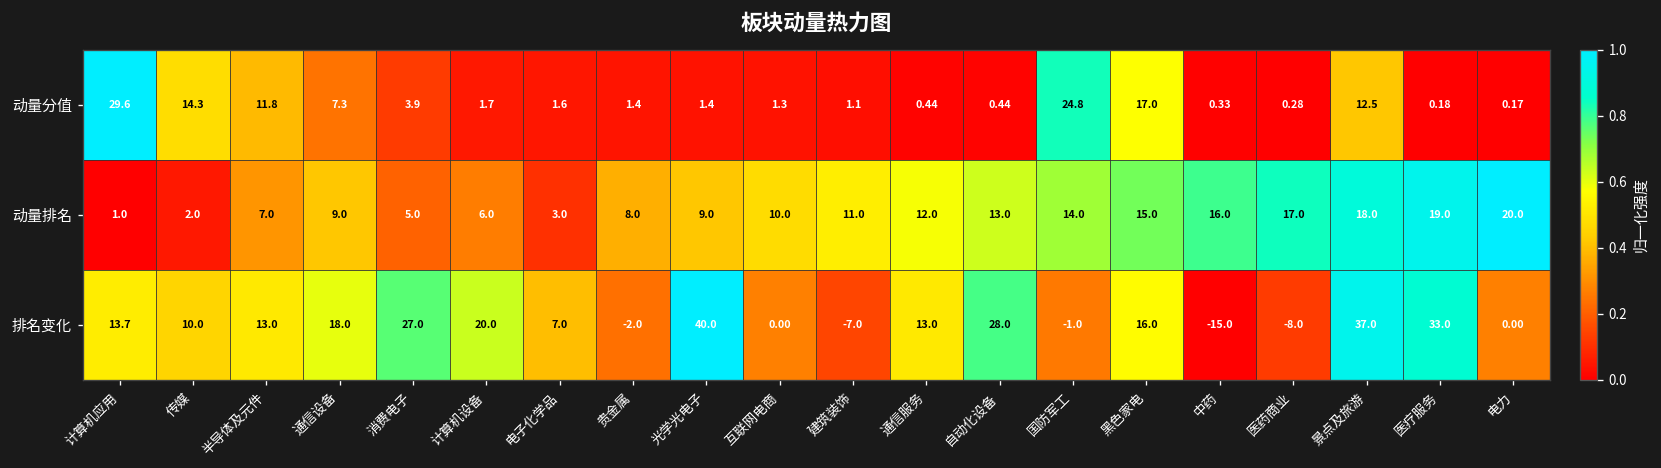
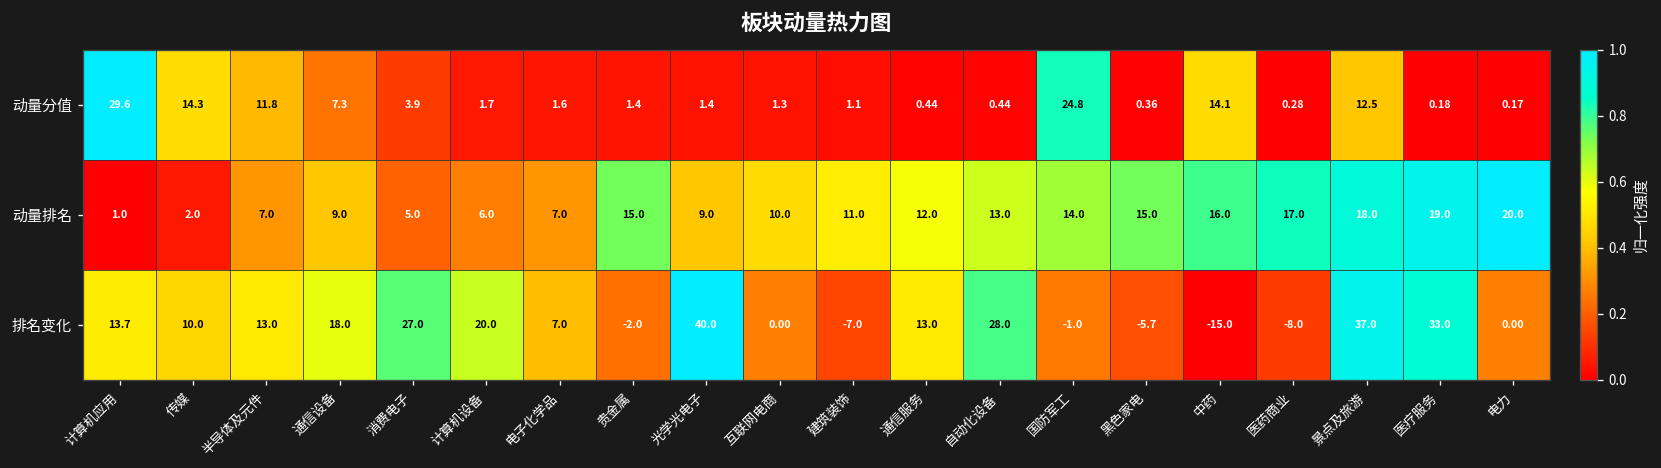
  {
    "动量分值": {
      "计算机应用": 29.6,
      "传媒": 14.3,
      "半导体及元件": 11.8,
      "通信设备": 7.3,
      "消费电子": 3.9,
      "计算机设备": 1.7,
      "电子化学品": 1.6,
      "贵金属": 1.4,
      "光学光电子": 1.4,
      "互联网电商": 1.3,
      "建筑装饰": 1.1,
      "通信服务": 0.44,
      "自动化设备": 0.44,
      "国防军工": 24.8,
-     "黑色家电": 17.0,
-     "中药": 0.33,
+     "黑色家电": 0.36,
+     "中药": 14.1,
      "医药商业": 0.28,
      "景点及旅游": 12.5,
      "医疗服务": 0.18,
      "电力": 0.17
    },
    "动量排名": {
      "计算机应用": 1.0,
      "传媒": 2.0,
      "半导体及元件": 7.0,
      "通信设备": 9.0,
      "消费电子": 5.0,
      "计算机设备": 6.0,
-     "电子化学品": 3.0,
-     "贵金属": 8.0,
+     "电子化学品": 7.0,
+     "贵金属": 15.0,
      "光学光电子": 9.0,
      "互联网电商": 10.0,
      "建筑装饰": 11.0,
      "通信服务": 12.0,
      "自动化设备": 13.0,
      "国防军工": 14.0,
      "黑色家电": 15.0,
      "中药": 16.0,
      "医药商业": 17.0,
      "景点及旅游": 18.0,
      "医疗服务": 19.0,
      "电力": 20.0
    },
    "排名变化": {
      "计算机应用": 13.7,
      "传媒": 10.0,
      "半导体及元件": 13.0,
      "通信设备": 18.0,
      "消费电子": 27.0,
      "计算机设备": 20.0,
      "电子化学品": 7.0,
      "贵金属": -2.0,
      "光学光电子": 40.0,
      "互联网电商": 0.00,
      "建筑装饰": -7.0,
      "通信服务": 13.0,
      "自动化设备": 28.0,
      "国防军工": -1.0,
-     "黑色家电": 16.0,
+     "黑色家电": -5.7,
      "中药": -15.0,
      "医药商业": -8.0,
      "景点及旅游": 37.0,
      "医疗服务": 33.0,
      "电力": 0.00
    }
  }
